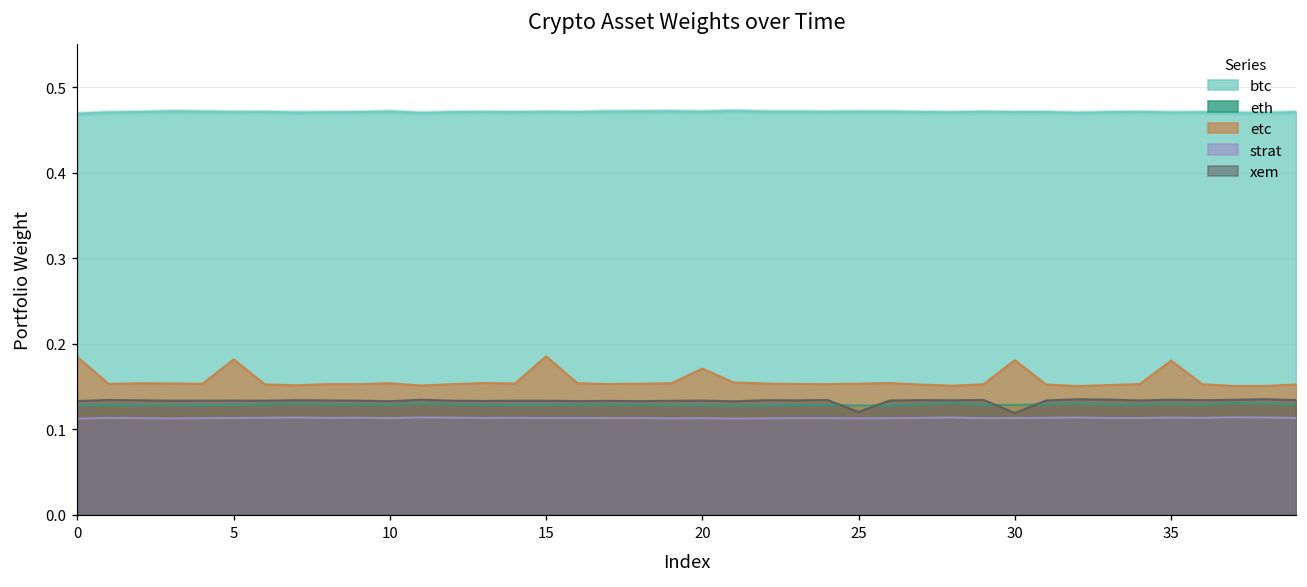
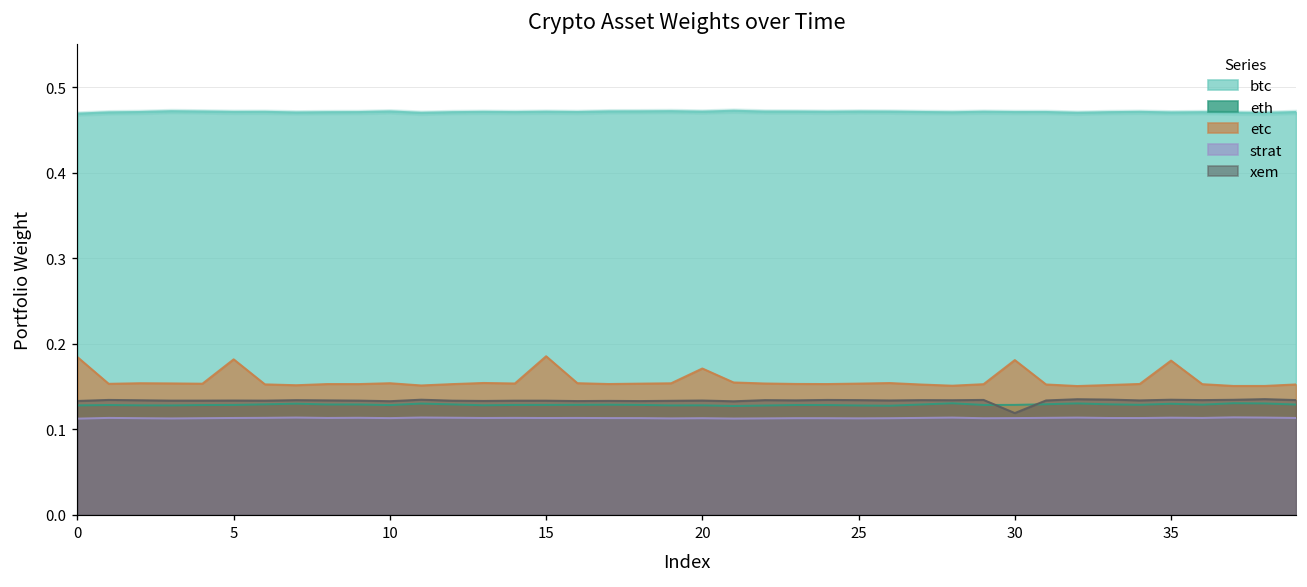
  {
    "eth": {
      "0": 0.13,
      "5": 0.13,
      "10": 0.13,
      "15": 0.13,
      "20": 0.13,
      "25": 0.13,
      "30": 0.13,
      "35": 0.13
    },
    "etc": {
      "0": 0.18,
      "5": 0.18,
      "10": 0.15,
      "15": 0.19,
      "20": 0.17,
      "25": 0.15,
      "30": 0.18,
      "35": 0.18
    },
    "strat": {
      "0": 0.11,
      "5": 0.11,
      "10": 0.11,
      "15": 0.11,
      "20": 0.11,
      "25": 0.11,
      "30": 0.11,
      "35": 0.11
    },
    "xem": {
      "0": 0.13,
      "5": 0.13,
      "10": 0.13,
      "15": 0.13,
      "20": 0.13,
-     "25": 0.12,
+     "25": 0.13,
      "30": 0.12,
      "35": 0.13
    }
  }
